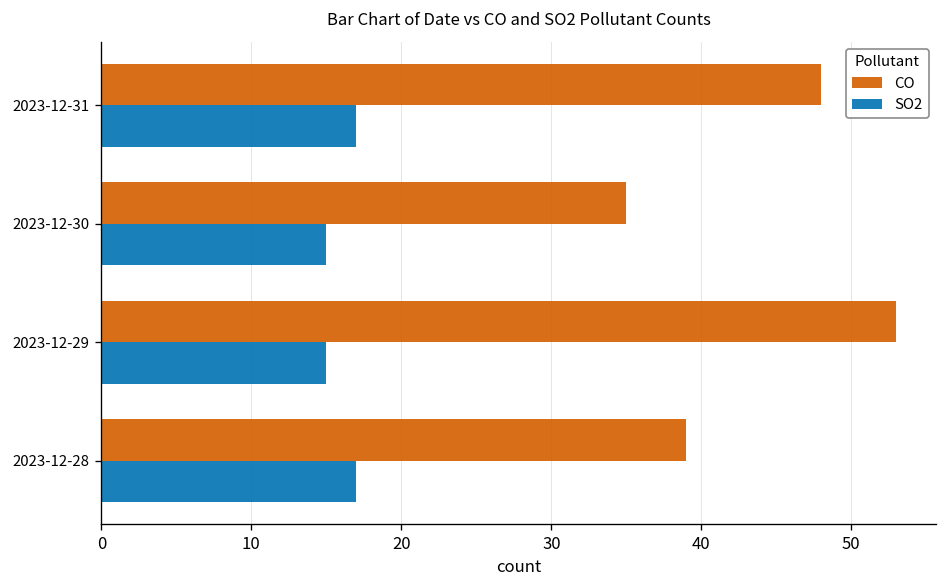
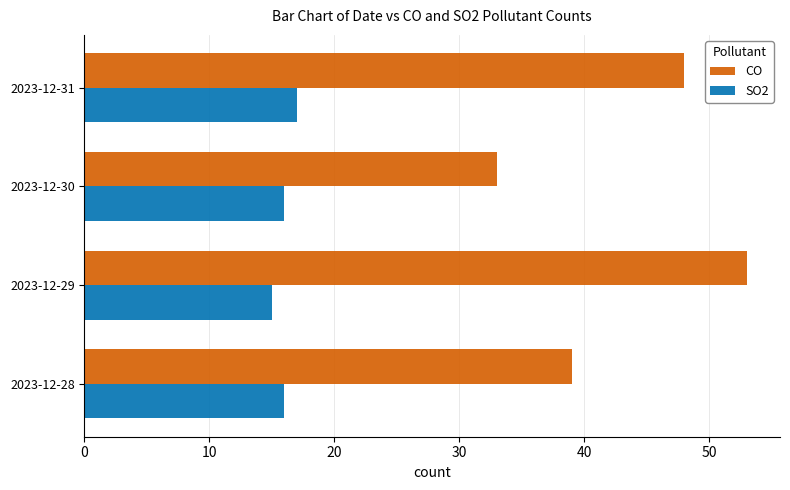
  {
    "CO": {
      "2023-12-31": 48,
-     "2023-12-30": 35,
+     "2023-12-30": 33,
      "2023-12-29": 53,
      "2023-12-28": 39
    },
    "SO2": {
      "2023-12-31": 17,
-     "2023-12-30": 15,
+     "2023-12-30": 16,
      "2023-12-29": 15,
-     "2023-12-28": 17
+     "2023-12-28": 16
    }
  }
